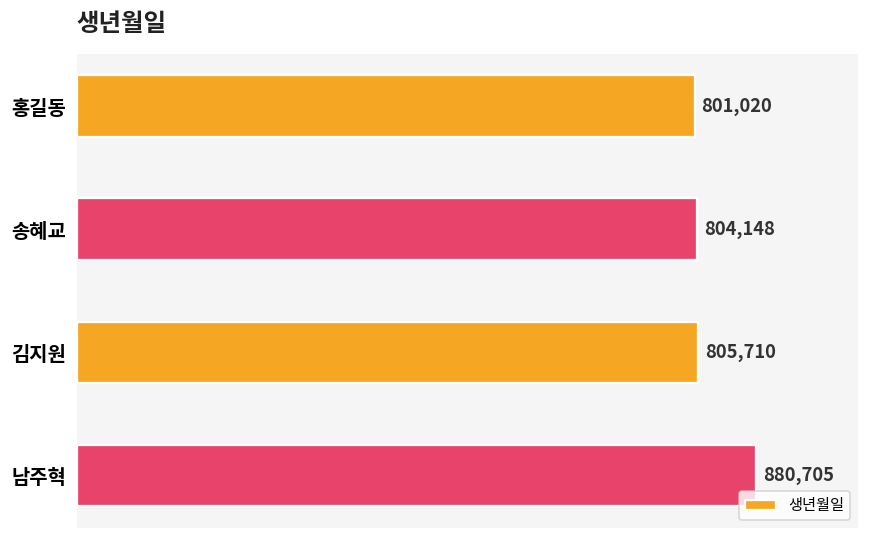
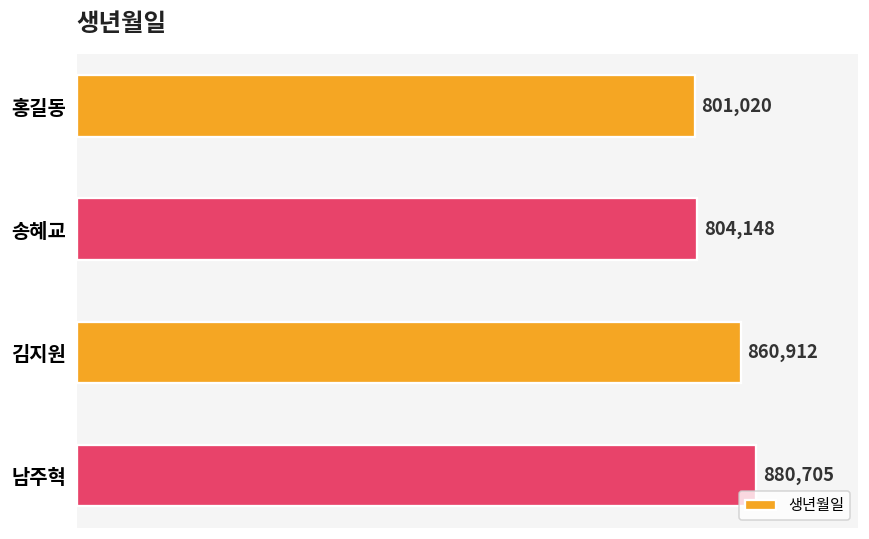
  {
    "홍길동": "801,020",
    "송혜교": "804,148",
-   "김지원": "805,710",
+   "김지원": "860,912",
    "남주혁": "880,705"
  }
